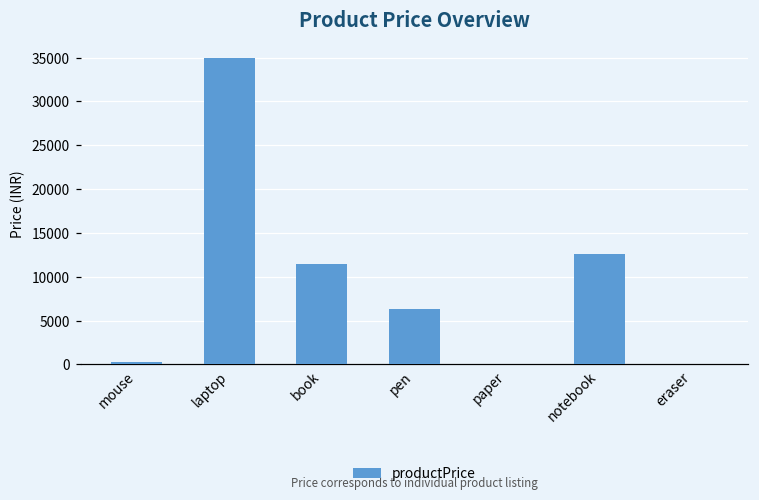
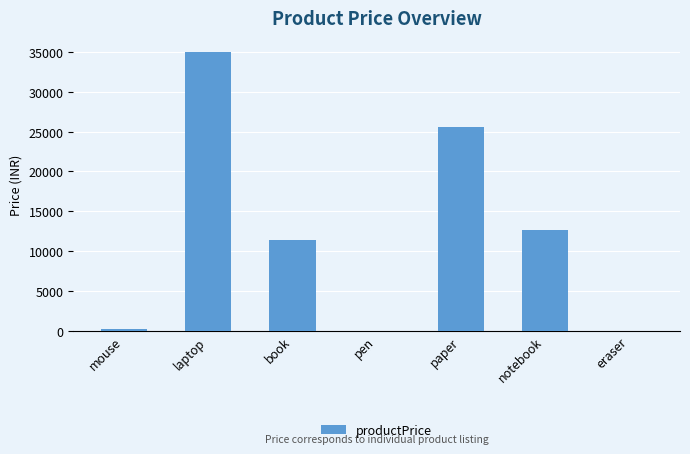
  {
    "laptop": 35000,
    "book": 11000,
-   "pen": 6000,
-   "paper": 0,
+   "pen": 0,
+   "paper": 26000,
    "notebook": 13000
  }
